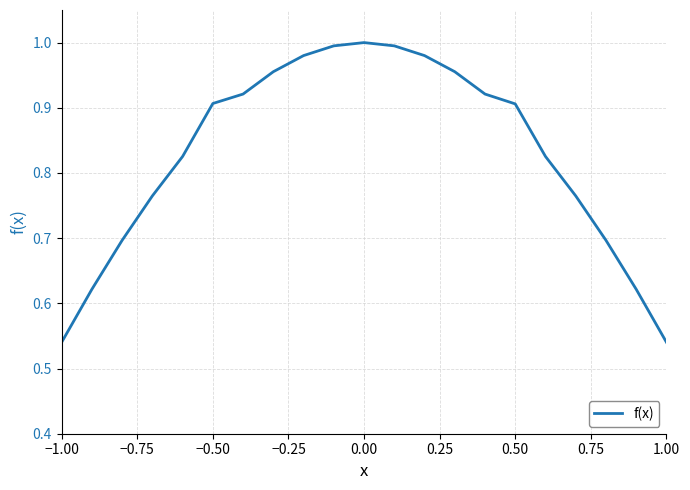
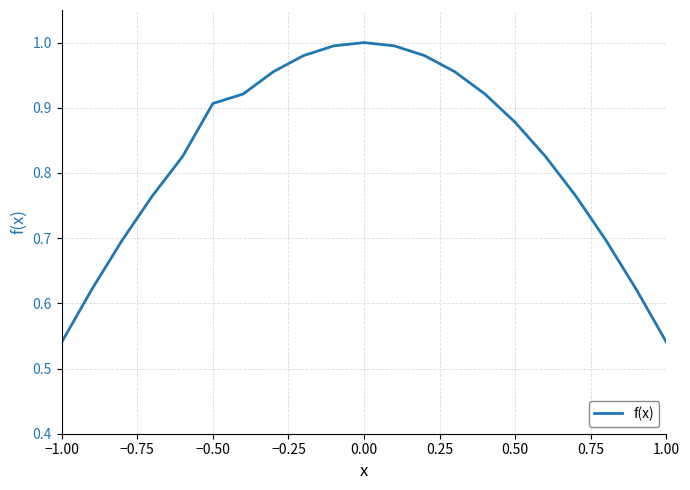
  {
    "−1.00": 0.54,
    "−0.50": 0.91,
    "0.00": 1.00,
-   "0.50": 0.91,
+   "0.50": 0.88,
    "1.00": 0.54
  }
